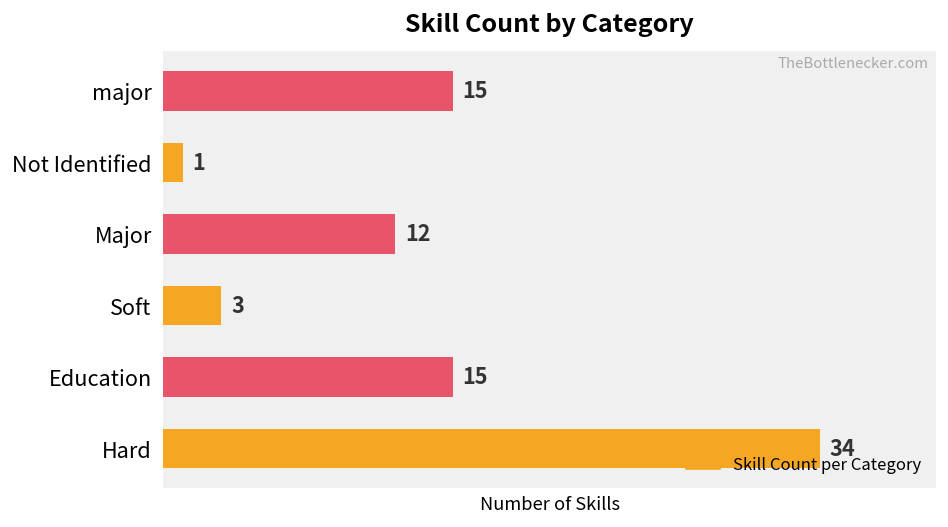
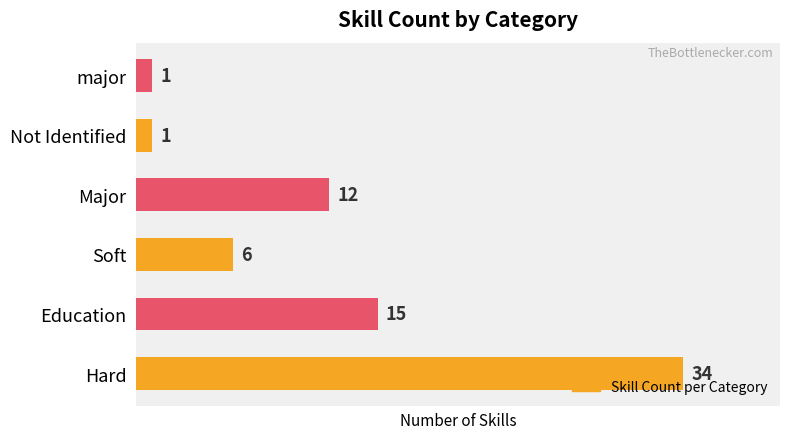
  {
-   "major": 15,
+   "major": 1,
    "Not Identified": 1,
    "Major": 12,
-   "Soft": 3,
+   "Soft": 6,
    "Education": 15,
    "Hard": 34
  }
